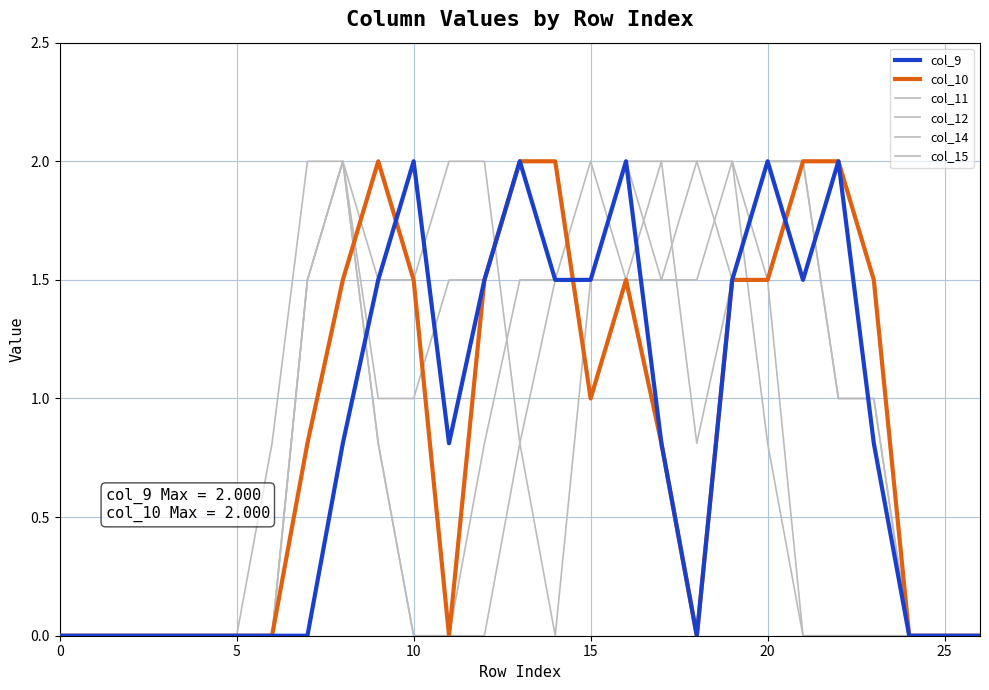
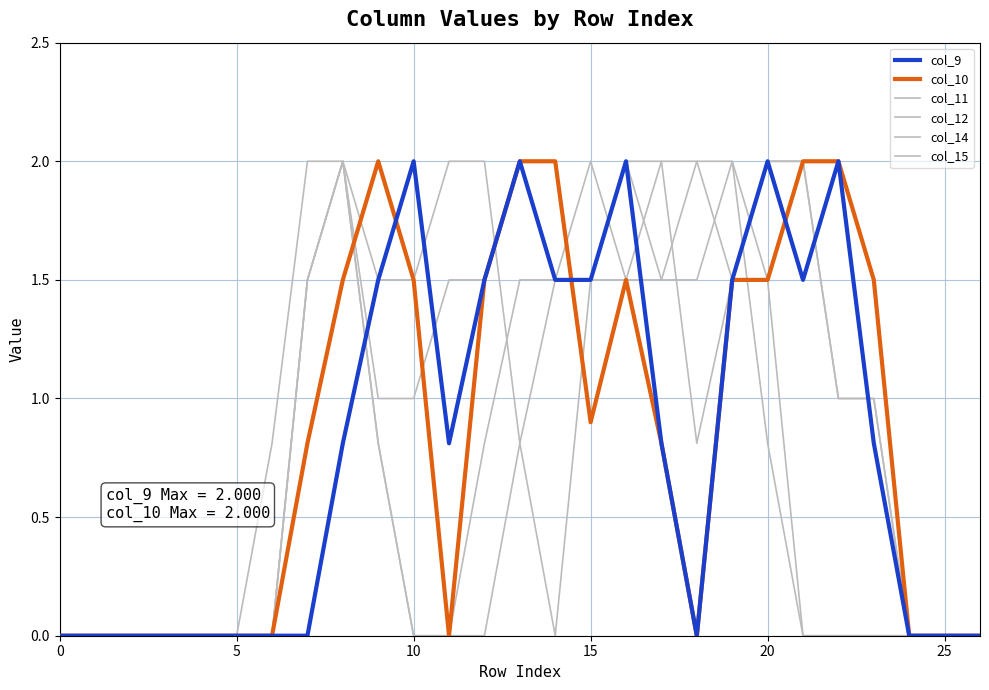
  {
    "col_9": {
      "10": 2.0
    },
    "col_10": {
-     "15": 1.0
+     "15": 0.9
    }
  }
